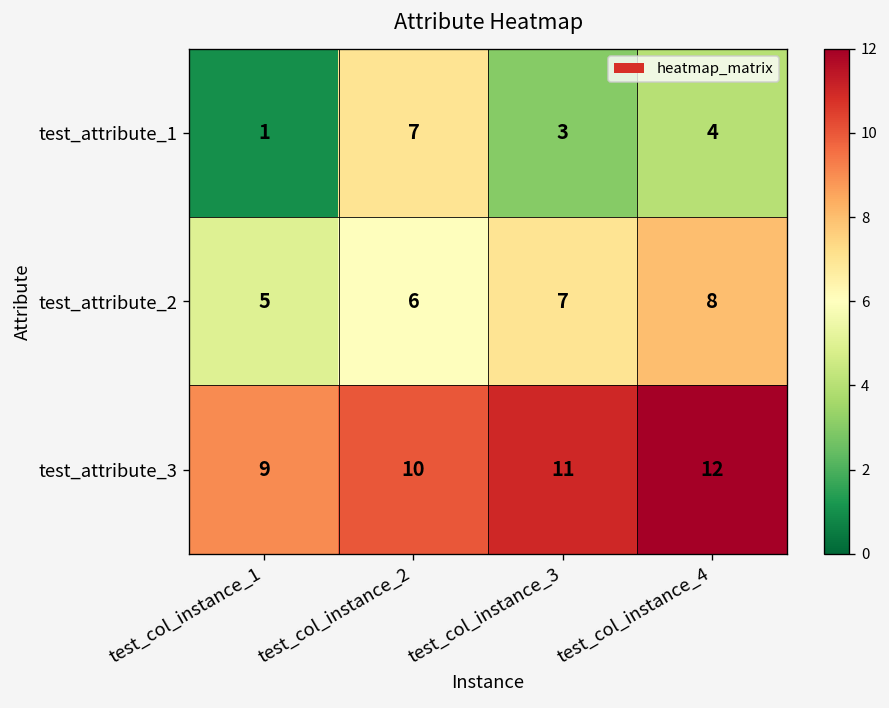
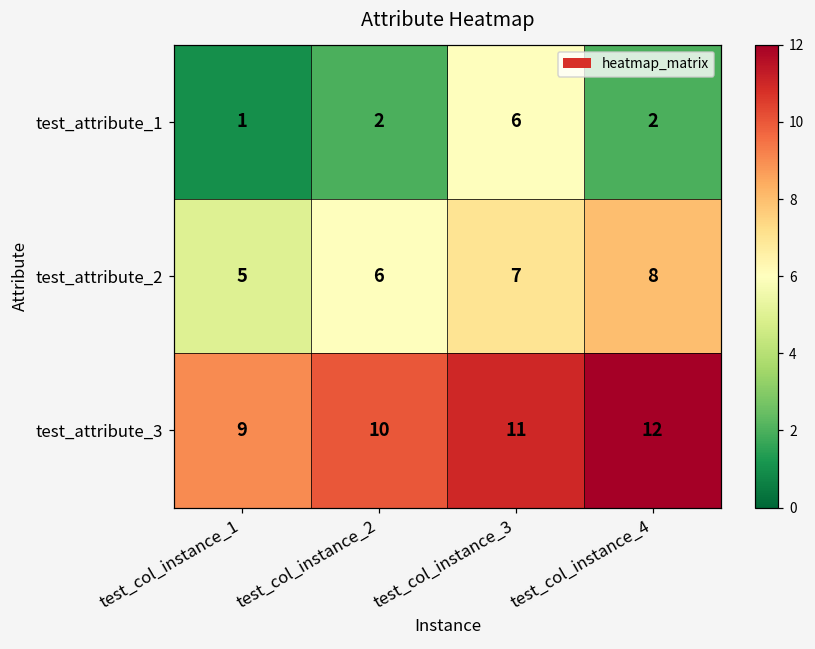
  {
    "test_attribute_1": {
      "test_col_instance_1": 1,
-     "test_col_instance_2": 7,
-     "test_col_instance_3": 3,
-     "test_col_instance_4": 4
+     "test_col_instance_2": 2,
+     "test_col_instance_3": 6,
+     "test_col_instance_4": 2
    },
    "test_attribute_2": {
      "test_col_instance_1": 5,
      "test_col_instance_2": 6,
      "test_col_instance_3": 7,
      "test_col_instance_4": 8
    },
    "test_attribute_3": {
      "test_col_instance_1": 9,
      "test_col_instance_2": 10,
      "test_col_instance_3": 11,
      "test_col_instance_4": 12
    }
  }
